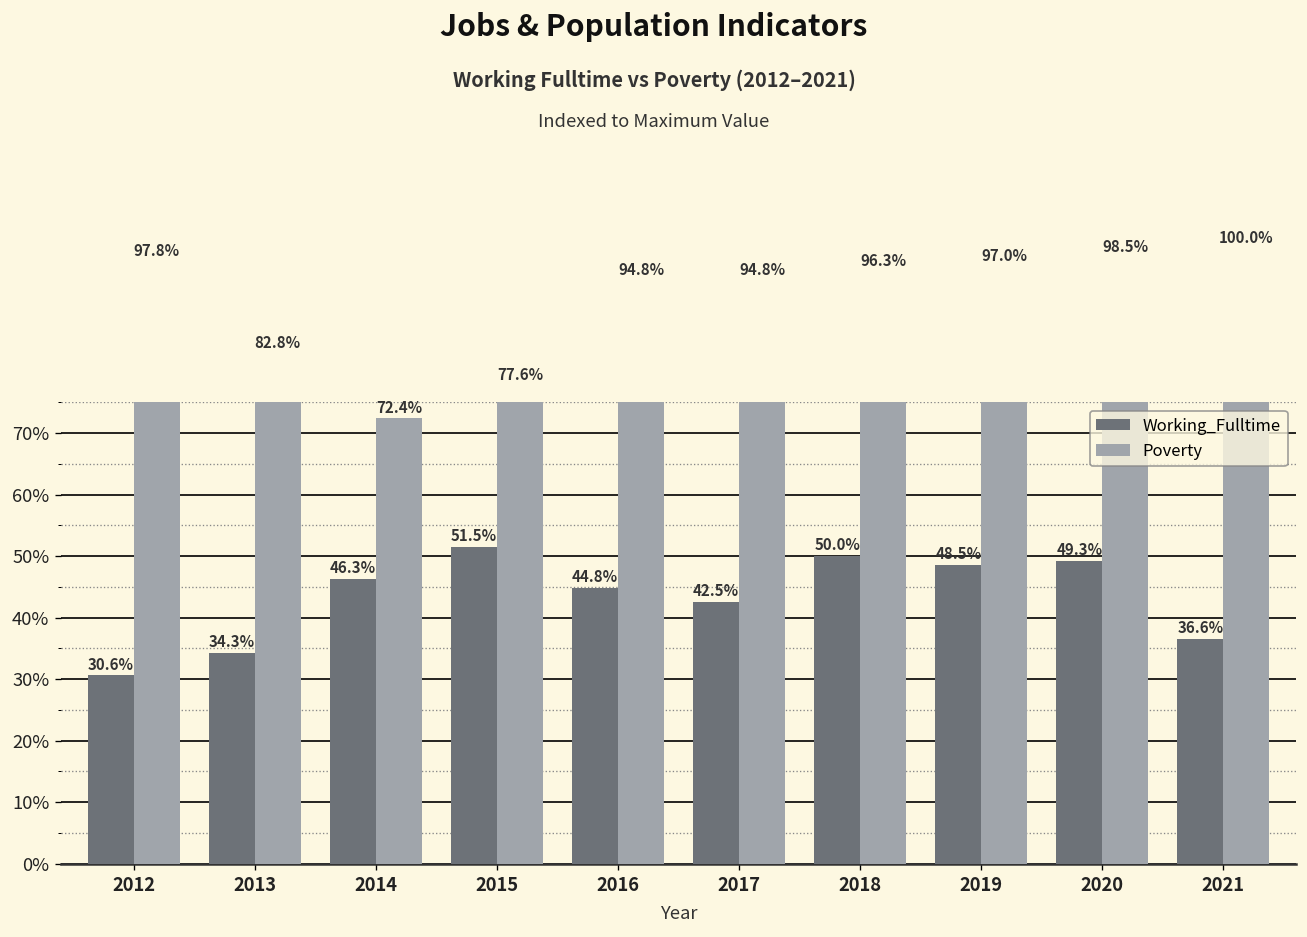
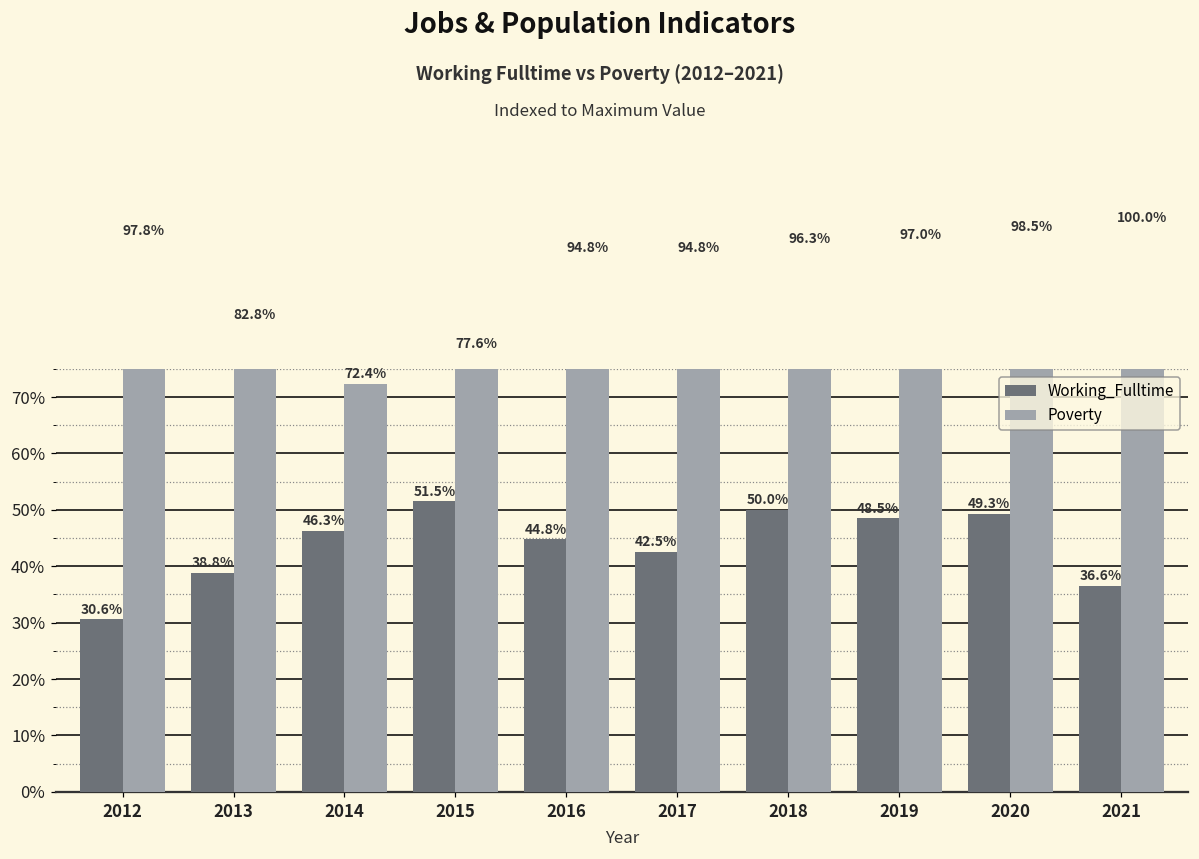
  {
    "Working_Fulltime": {
      "2012": "30.6%",
-     "2013": "34.3%",
+     "2013": "38.8%",
      "2014": "46.3%",
      "2015": "51.5%",
      "2016": "44.8%",
      "2017": "42.5%",
      "2018": "50.0%",
      "2019": "48.5%",
      "2020": "49.3%",
      "2021": "36.6%"
    },
    "Poverty": {
      "2014": "72.4%"
    }
  }
